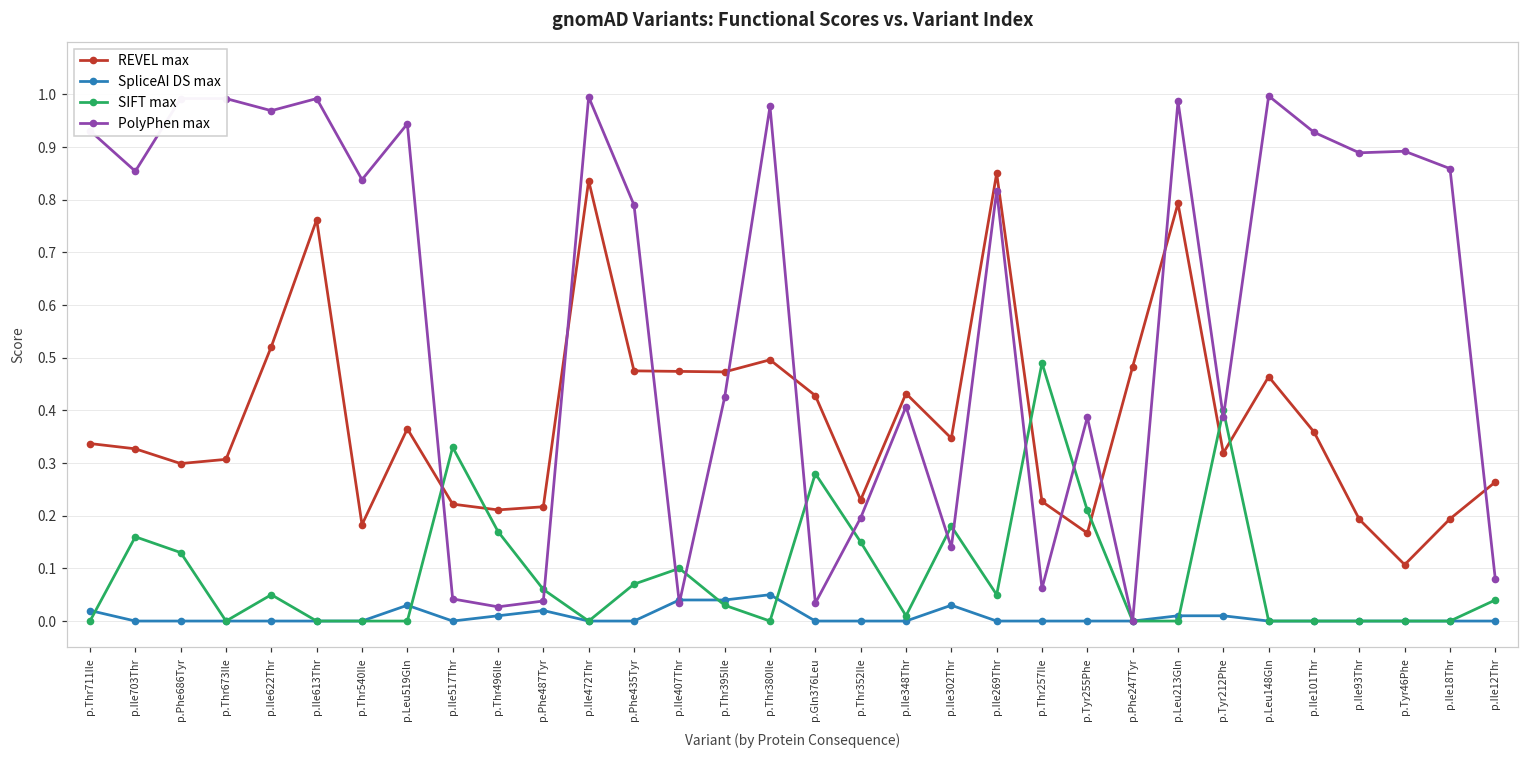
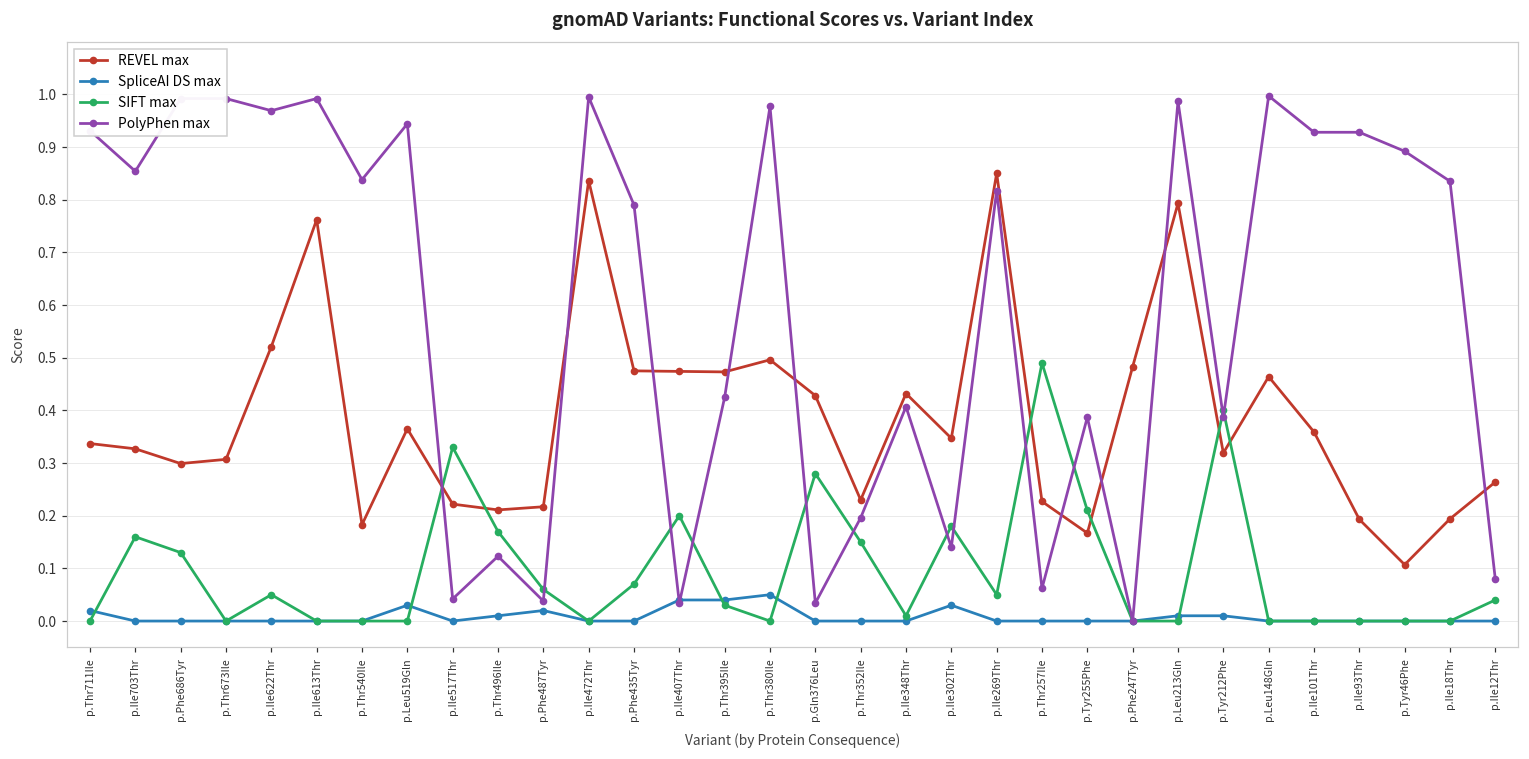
  {
    "REVEL max": {
      "p.Thr711Ile": 0.34,
      "p.Ile703Thr": 0.33,
      "p.Phe686Tyr": 0.30,
      "p.Thr673Ile": 0.31,
      "p.Ile622Thr": 0.52,
      "p.Ile613Thr": 0.76,
      "p.Thr540Ile": 0.18,
      "p.Leu519Gln": 0.37,
      "p.Ile517Thr": 0.22,
      "p.Thr496Ile": 0.21,
      "p.Phe487Tyr": 0.22,
      "p.Ile472Thr": 0.84,
      "p.Phe435Tyr": 0.48,
      "p.Ile407Thr": 0.47,
      "p.Thr395Ile": 0.47,
      "p.Thr380Ile": 0.50,
      "p.Gln376Leu": 0.43,
      "p.Thr352Ile": 0.23,
      "p.Ile348Thr": 0.43,
      "p.Ile302Thr": 0.35,
      "p.Ile269Thr": 0.85,
      "p.Thr257Ile": 0.23,
      "p.Tyr255Phe": 0.17,
      "p.Phe247Tyr": 0.48,
      "p.Leu213Gln": 0.79,
      "p.Tyr212Phe": 0.32,
      "p.Leu148Gln": 0.46,
      "p.Ile101Thr": 0.36,
      "p.Ile93Thr": 0.19,
      "p.Tyr46Phe": 0.11,
      "p.Ile18Thr": 0.19,
      "p.Ile12Thr": 0.26
    },
    "SpliceAI DS max": {
      "p.Thr711Ile": 0.02,
      "p.Ile703Thr": 0.00,
      "p.Phe686Tyr": 0.00,
      "p.Ile622Thr": 0.00,
      "p.Leu519Gln": 0.03,
      "p.Ile517Thr": 0.00,
      "p.Thr496Ile": 0.01,
      "p.Phe487Tyr": 0.02,
      "p.Phe435Tyr": 0.00,
      "p.Ile407Thr": 0.04,
      "p.Thr395Ile": 0.04,
      "p.Thr380Ile": 0.05,
      "p.Gln376Leu": 0.00,
      "p.Thr352Ile": 0.00,
      "p.Ile348Thr": 0.00,
      "p.Ile302Thr": 0.03,
      "p.Ile269Thr": 0.00,
      "p.Thr257Ile": 0.00,
      "p.Tyr255Phe": 0.00,
      "p.Leu213Gln": 0.01,
      "p.Tyr212Phe": 0.01,
      "p.Ile12Thr": 0.00
    },
    "SIFT max": {
      "p.Thr711Ile": 0.0,
      "p.Ile703Thr": 0.16,
      "p.Phe686Tyr": 0.13,
      "p.Ile622Thr": 0.05,
      "p.Leu519Gln": 0.0,
      "p.Ile517Thr": 0.33,
      "p.Thr496Ile": 0.17,
      "p.Phe487Tyr": 0.06,
      "p.Phe435Tyr": 0.07,
-     "p.Ile407Thr": 0.1,
+     "p.Ile407Thr": 0.2,
      "p.Thr395Ile": 0.03,
      "p.Thr380Ile": 0.0,
      "p.Gln376Leu": 0.28,
      "p.Thr352Ile": 0.15,
      "p.Ile348Thr": 0.01,
      "p.Ile302Thr": 0.18,
      "p.Ile269Thr": 0.05,
      "p.Thr257Ile": 0.49,
      "p.Tyr255Phe": 0.21,
      "p.Leu213Gln": 0.0,
      "p.Tyr212Phe": 0.4,
      "p.Ile12Thr": 0.04
    },
    "PolyPhen max": {
      "p.Ile703Thr": 0.85,
      "p.Thr673Ile": 0.99,
      "p.Ile622Thr": 0.97,
      "p.Ile613Thr": 0.99,
      "p.Thr540Ile": 0.84,
      "p.Leu519Gln": 0.94,
      "p.Ile517Thr": 0.04,
-     "p.Thr496Ile": 0.03,
+     "p.Thr496Ile": 0.12,
      "p.Phe487Tyr": 0.04,
      "p.Ile472Thr": 1.00,
      "p.Phe435Tyr": 0.79,
      "p.Ile407Thr": 0.03,
      "p.Thr395Ile": 0.43,
      "p.Thr380Ile": 0.98,
      "p.Gln376Leu": 0.03,
      "p.Thr352Ile": 0.20,
      "p.Ile348Thr": 0.41,
      "p.Ile302Thr": 0.14,
      "p.Ile269Thr": 0.82,
      "p.Thr257Ile": 0.06,
      "p.Tyr255Phe": 0.39,
      "p.Leu213Gln": 0.99,
      "p.Tyr212Phe": 0.39,
      "p.Leu148Gln": 1.00,
      "p.Ile101Thr": 0.93,
-     "p.Ile93Thr": 0.89,
+     "p.Ile93Thr": 0.93,
      "p.Tyr46Phe": 0.89,
-     "p.Ile18Thr": 0.86,
+     "p.Ile18Thr": 0.84,
      "p.Ile12Thr": 0.08
    }
  }
